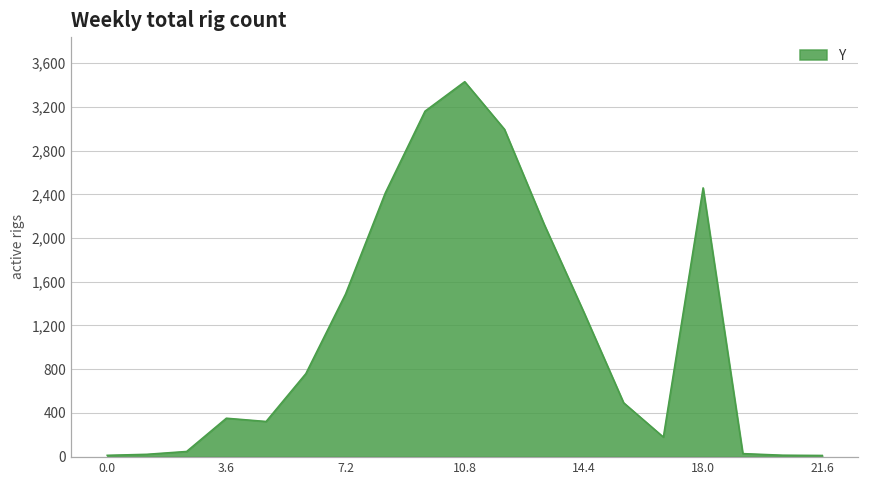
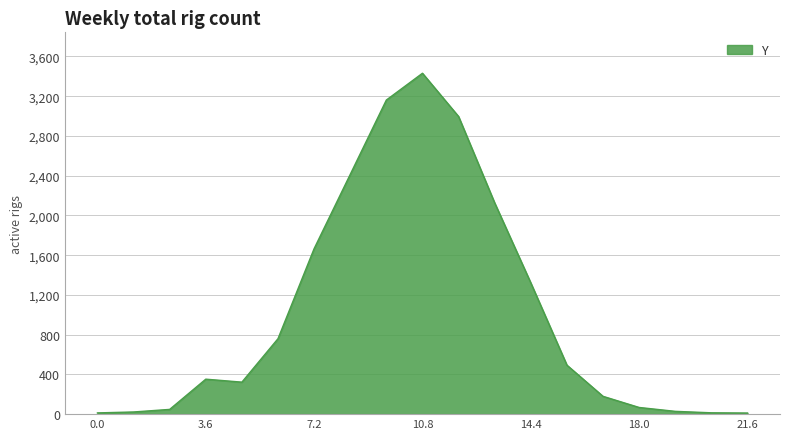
  {
    "0.0": "0",
    "3.6": "400",
-   "7.2": "1,500",
+   "7.2": "1,700",
    "10.8": "3,400",
    "14.4": "1,300",
-   "18.0": "2,500",
+   "18.0": "100",
    "21.6": "0"
  }
